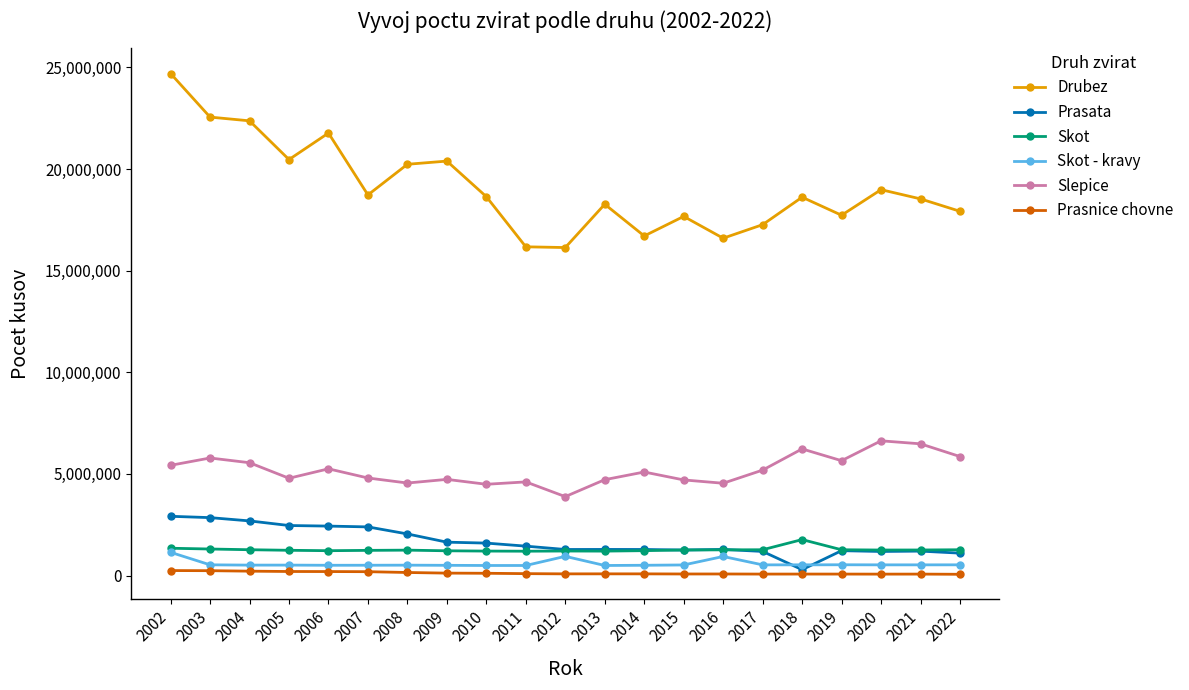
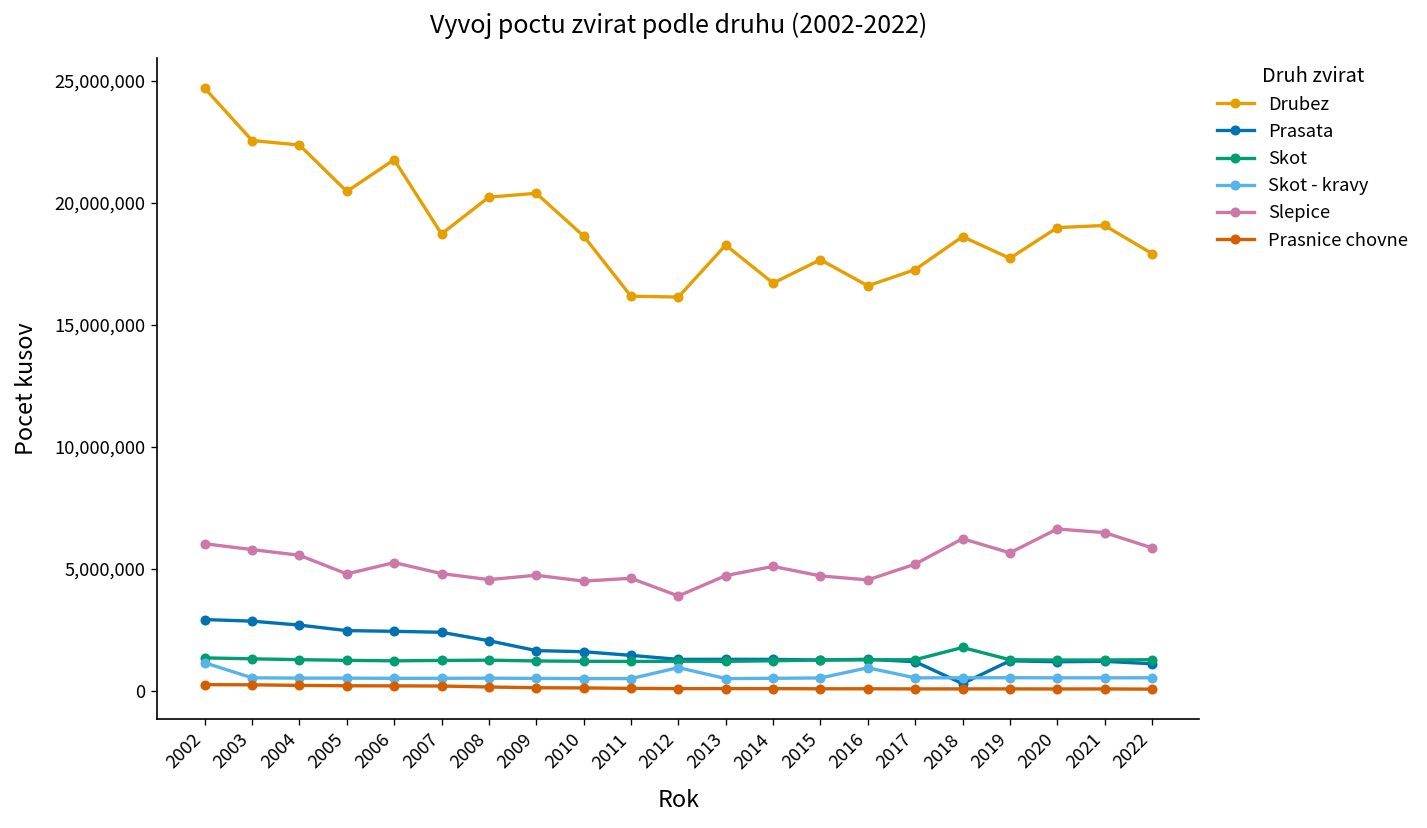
  {
    "Drubez": {
      "2002": "24,700,000",
      "2003": "22,600,000",
      "2004": "22,400,000",
      "2005": "20,500,000",
      "2006": "21,800,000",
      "2007": "18,700,000",
      "2008": "20,200,000",
      "2009": "20,400,000",
      "2010": "18,600,000",
      "2011": "16,200,000",
      "2012": "16,100,000",
      "2013": "18,300,000",
      "2014": "16,700,000",
      "2015": "17,700,000",
      "2016": "16,600,000",
      "2017": "17,300,000",
      "2018": "18,600,000",
      "2019": "17,700,000",
      "2020": "19,000,000",
-     "2021": "18,500,000",
+     "2021": "19,100,000",
      "2022": "17,900,000"
    },
    "Prasata": {
      "2002": "2,900,000",
      "2003": "2,800,000",
      "2004": "2,700,000",
      "2005": "2,500,000",
      "2006": "2,400,000",
      "2007": "2,400,000",
      "2008": "2,000,000",
      "2009": "1,600,000",
      "2010": "1,600,000",
      "2011": "1,400,000",
      "2018": "300,000",
      "2022": "1,100,000"
    },
    "Skot": {
      "2002": "1,300,000",
      "2003": "1,300,000",
      "2004": "1,300,000",
      "2005": "1,200,000",
      "2006": "1,200,000",
      "2007": "1,200,000",
      "2008": "1,200,000",
      "2009": "1,200,000",
      "2010": "1,200,000",
      "2011": "1,200,000",
      "2018": "1,800,000",
      "2022": "1,300,000"
    },
    "Skot - kravy": {
      "2002": "1,100,000",
      "2003": "500,000",
      "2004": "500,000",
      "2005": "500,000",
      "2006": "500,000",
      "2007": "500,000",
      "2008": "500,000",
      "2009": "500,000",
      "2010": "500,000",
      "2011": "500,000",
      "2012": "900,000",
      "2013": "500,000",
      "2014": "500,000",
      "2015": "500,000",
      "2016": "900,000",
      "2017": "500,000",
      "2018": "500,000",
      "2019": "500,000",
      "2020": "500,000",
      "2021": "500,000",
      "2022": "500,000"
    },
    "Slepice": {
-     "2002": "5,400,000",
+     "2002": "6,000,000",
      "2003": "5,800,000",
      "2004": "5,600,000",
      "2005": "4,800,000",
      "2006": "5,300,000",
      "2007": "4,800,000",
      "2008": "4,600,000",
      "2009": "4,700,000",
      "2010": "4,500,000",
      "2011": "4,600,000",
      "2012": "3,900,000",
      "2013": "4,700,000",
      "2014": "5,100,000",
      "2015": "4,700,000",
      "2016": "4,500,000",
      "2017": "5,200,000",
      "2018": "6,200,000",
      "2019": "5,700,000",
      "2020": "6,600,000",
      "2021": "6,500,000",
      "2022": "5,900,000"
    },
    "Prasnice chovne": {
      "2002": "200,000",
      "2003": "200,000",
      "2004": "200,000",
      "2005": "200,000",
      "2006": "200,000",
      "2007": "200,000",
      "2008": "200,000",
      "2009": "100,000",
      "2010": "100,000",
      "2011": "100,000",
      "2012": "100,000",
      "2013": "100,000",
      "2014": "100,000",
      "2015": "100,000",
      "2016": "100,000",
      "2017": "100,000",
      "2018": "100,000",
      "2019": "100,000",
      "2020": "100,000",
      "2021": "100,000",
      "2022": "100,000"
    }
  }
